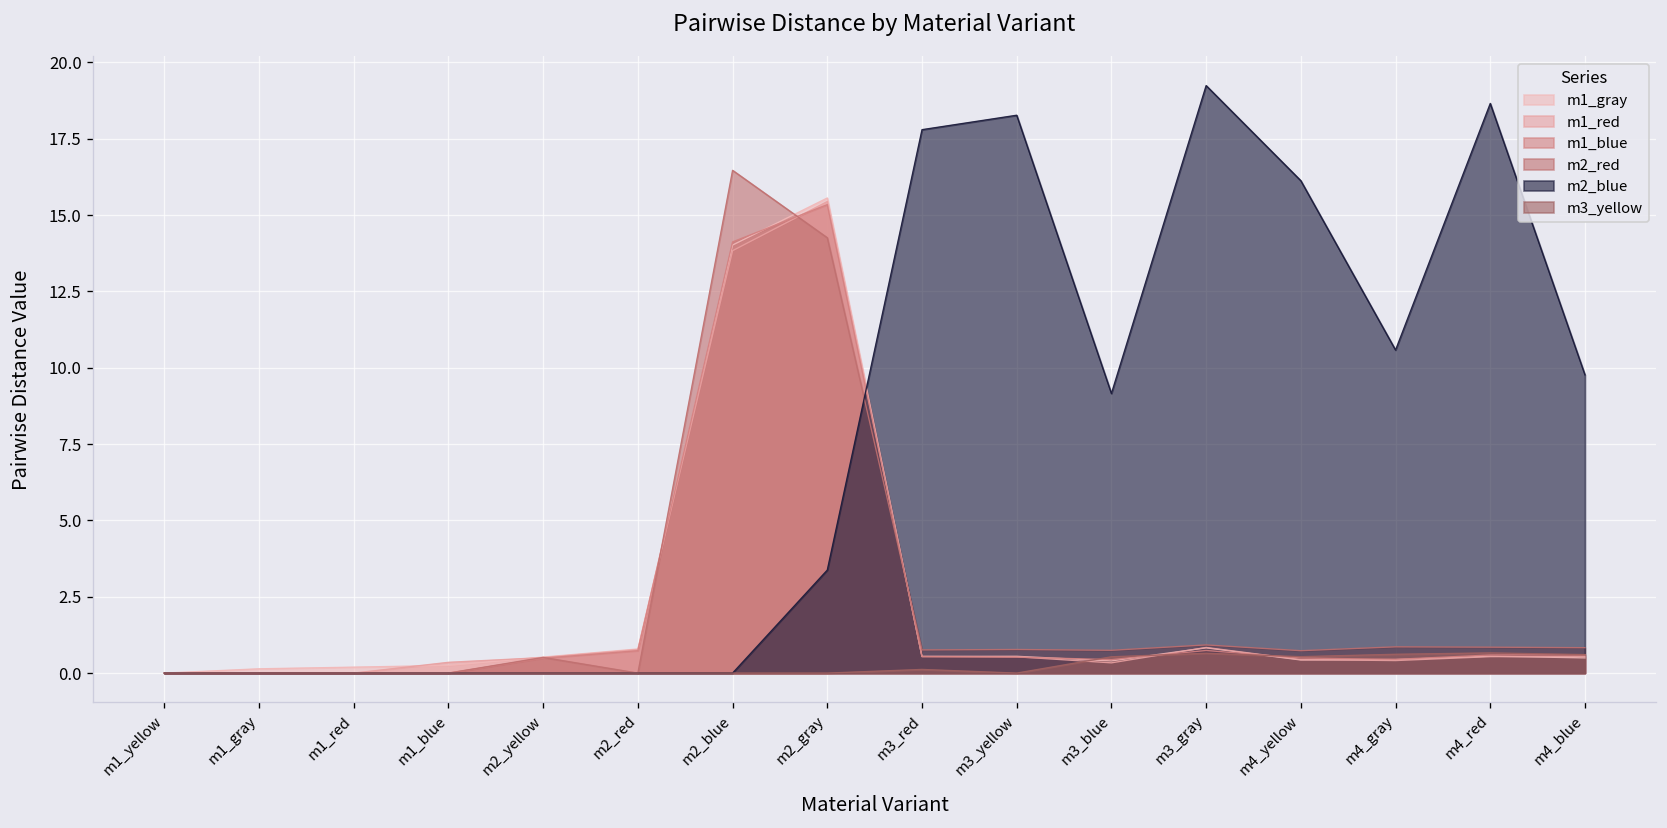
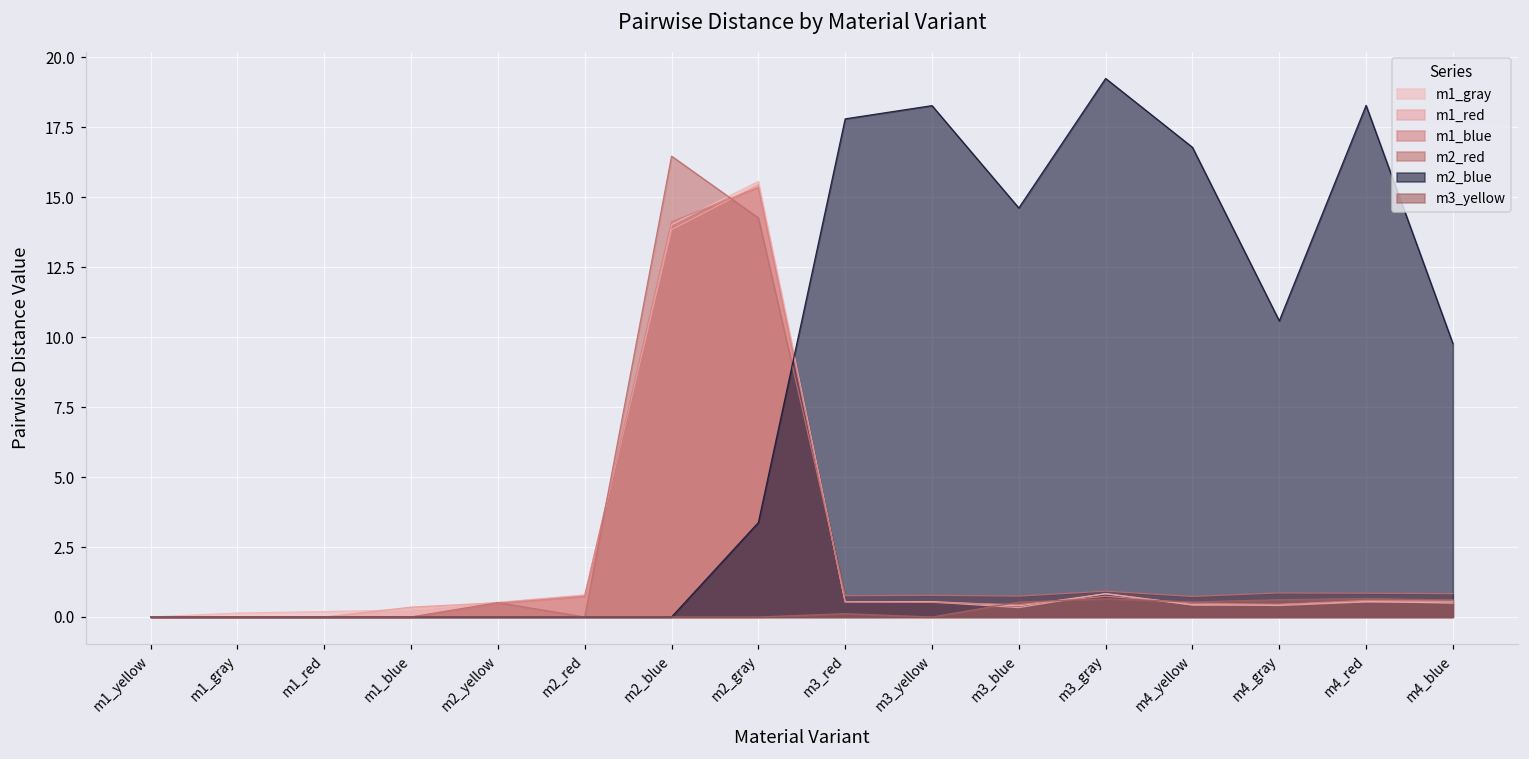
  {
    "m2_blue": {
      "m2_gray": 3.4,
      "m3_red": 17.8,
      "m3_yellow": 18.3,
-     "m3_blue": 9.2,
+     "m3_blue": 14.6,
      "m3_gray": 19.2,
-     "m4_yellow": 16.1,
+     "m4_yellow": 16.8,
      "m4_gray": 10.6,
-     "m4_red": 18.7,
+     "m4_red": 18.3,
      "m4_blue": 9.8
    }
  }
